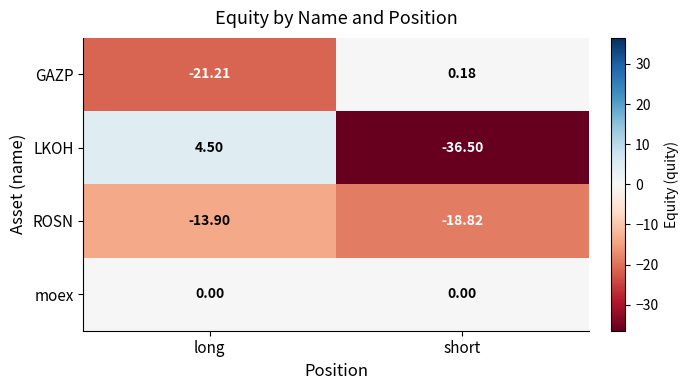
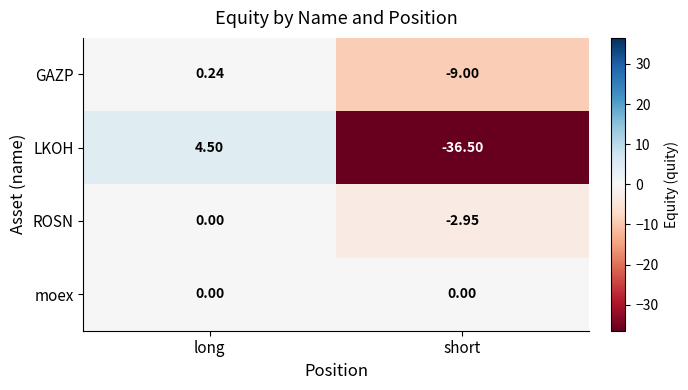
  {
    "GAZP": {
-     "long": -21.21,
-     "short": 0.18
+     "long": 0.24,
+     "short": -9.00
    },
    "LKOH": {
      "long": 4.50,
      "short": -36.50
    },
    "ROSN": {
-     "long": -13.90,
-     "short": -18.82
+     "long": 0.00,
+     "short": -2.95
    },
    "moex": {
      "long": 0.00,
      "short": 0.00
    }
  }
